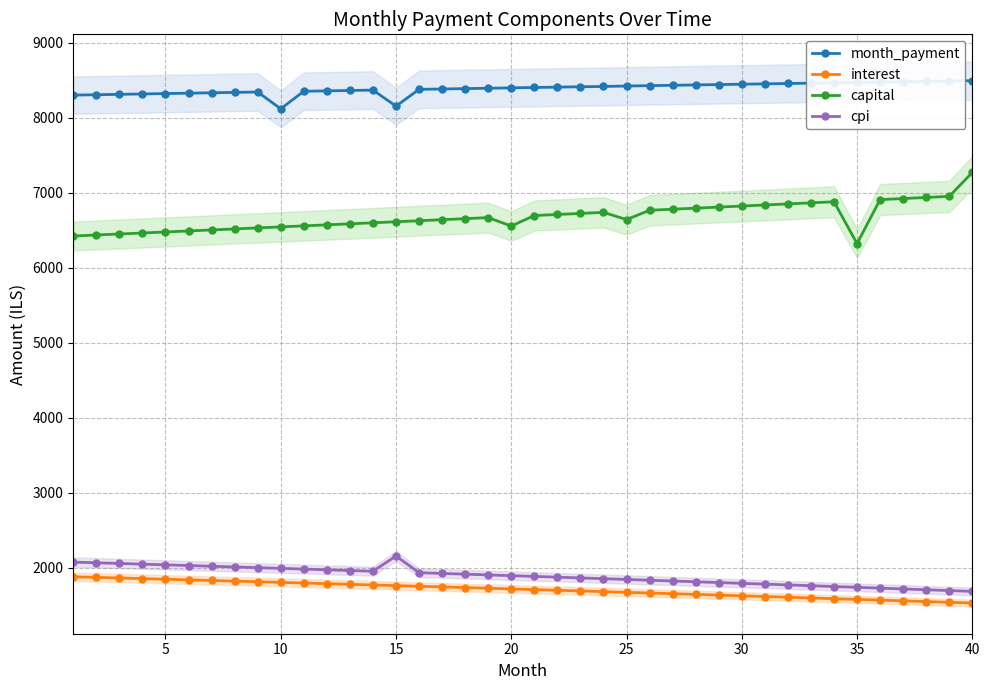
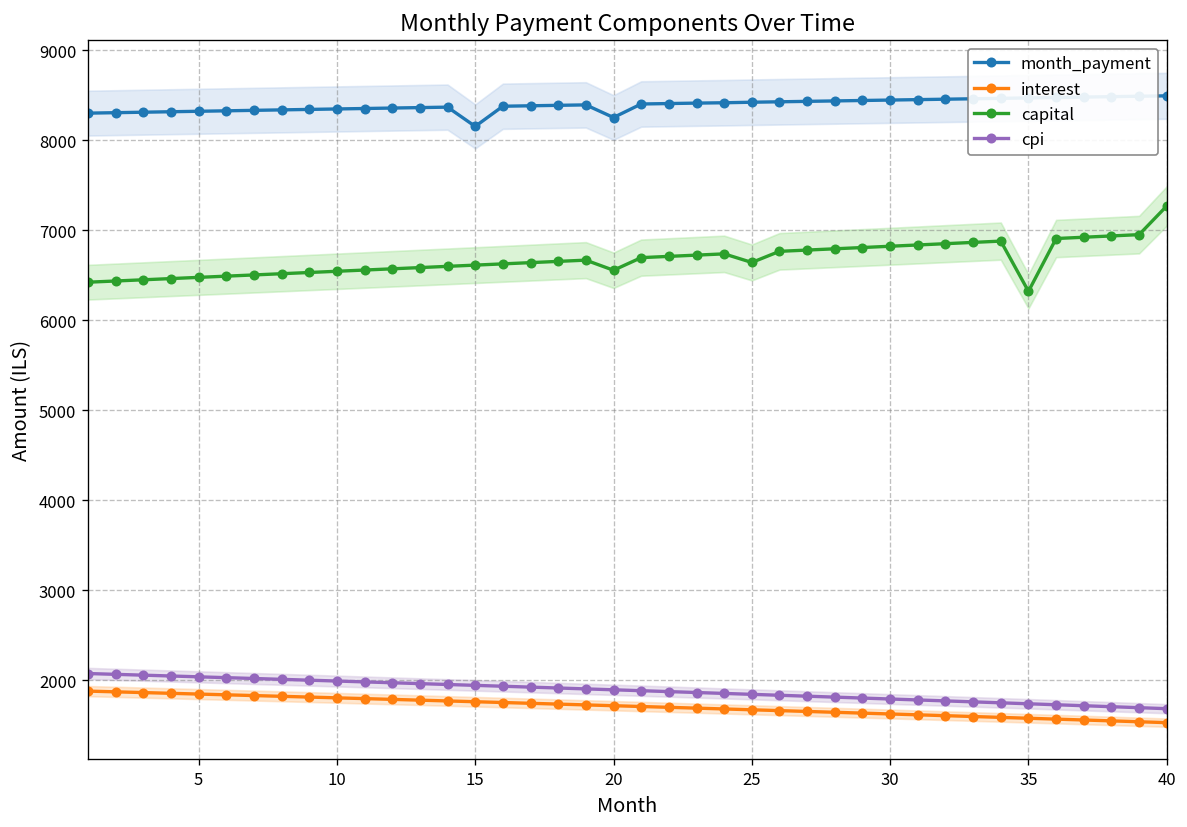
  {
    "month_payment": {
      "5": 8300,
-     "10": 8100,
+     "10": 8300,
      "15": 8200,
-     "20": 8400,
+     "20": 8300,
      "25": 8400,
      "30": 8400,
      "40": 8500
    },
    "interest": {
      "5": 1800,
      "10": 1800,
      "15": 1800,
      "20": 1700,
      "25": 1700,
      "30": 1600,
      "35": 1600,
      "40": 1500
    },
    "capital": {
      "5": 6500,
      "10": 6500,
      "15": 6600,
      "20": 6600,
      "25": 6600,
      "30": 6800,
      "35": 6300,
      "40": 7300
    },
    "cpi": {
      "5": 2000,
      "10": 2000,
-     "15": 2200,
+     "15": 1900,
      "20": 1900,
      "25": 1800,
      "30": 1800,
      "35": 1700,
      "40": 1700
    }
  }
